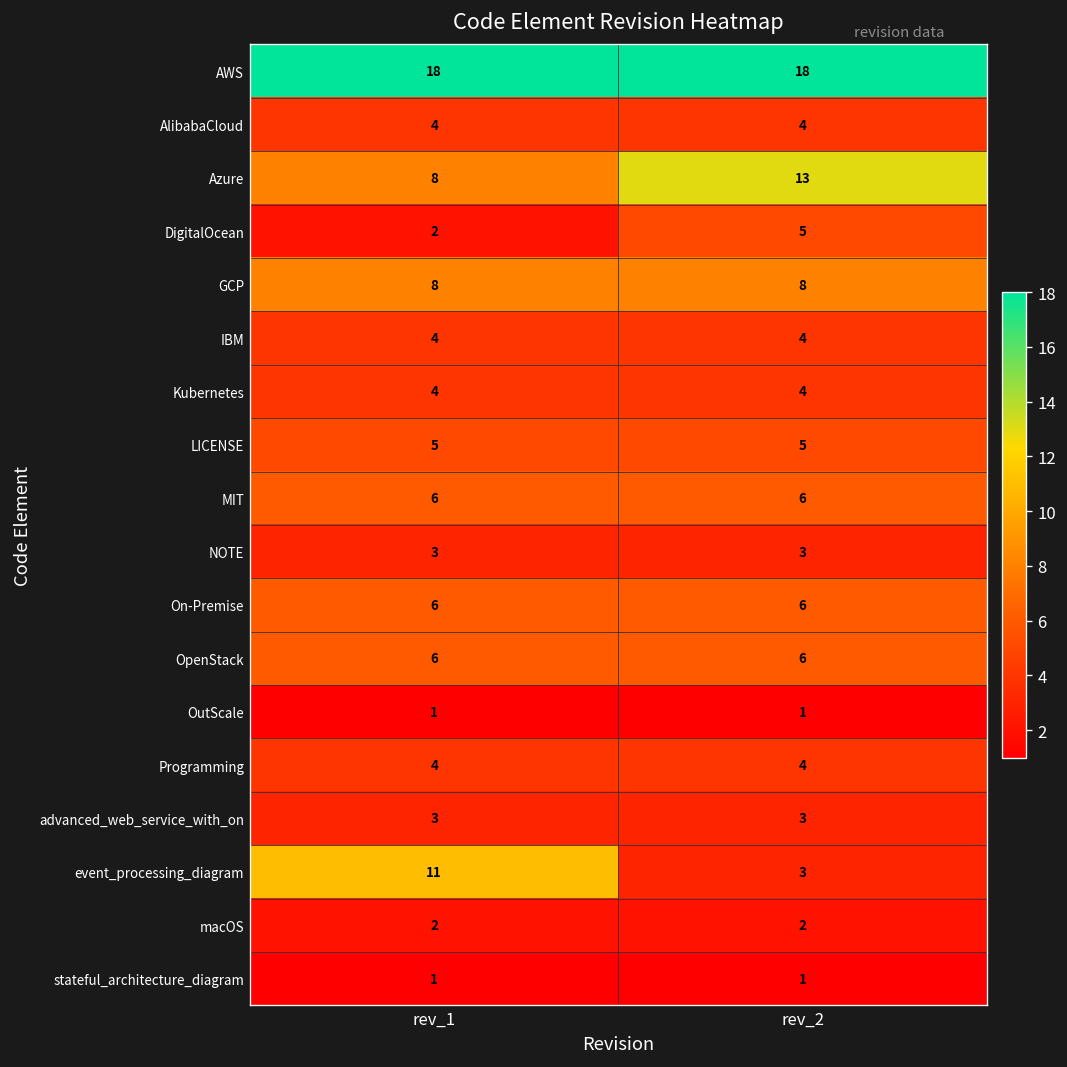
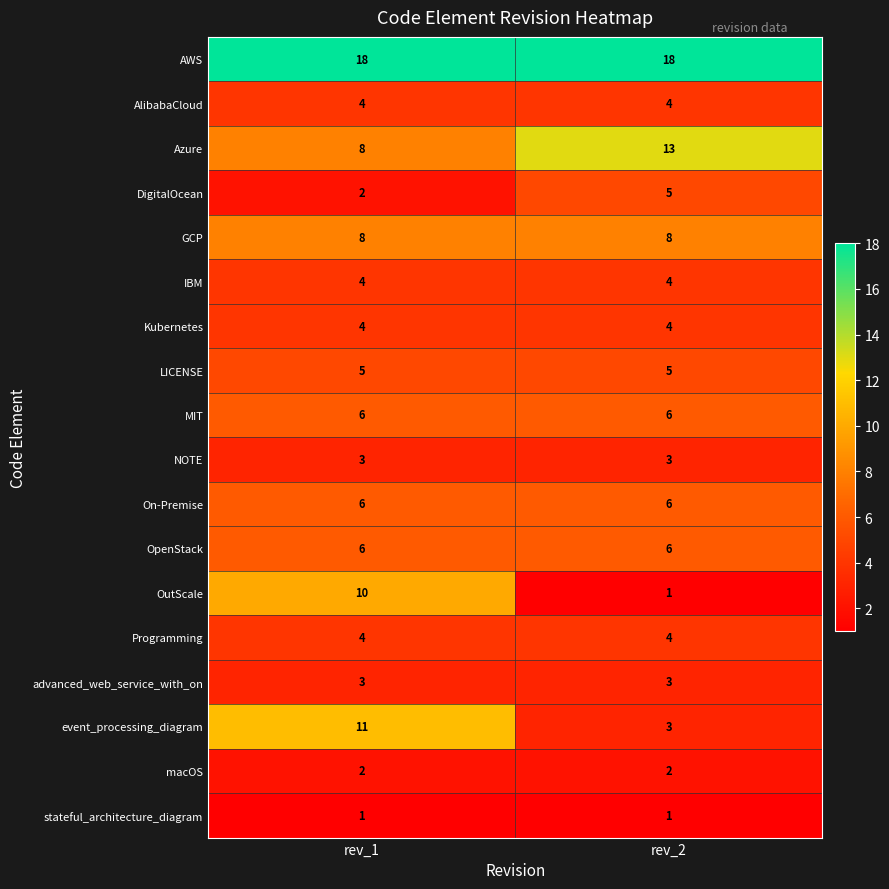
  {
    "AWS": {
      "rev_1": 18,
      "rev_2": 18
    },
    "AlibabaCloud": {
      "rev_1": 4,
      "rev_2": 4
    },
    "Azure": {
      "rev_1": 8,
      "rev_2": 13
    },
    "DigitalOcean": {
      "rev_1": 2,
      "rev_2": 5
    },
    "GCP": {
      "rev_1": 8,
      "rev_2": 8
    },
    "IBM": {
      "rev_1": 4,
      "rev_2": 4
    },
    "Kubernetes": {
      "rev_1": 4,
      "rev_2": 4
    },
    "LICENSE": {
      "rev_1": 5,
      "rev_2": 5
    },
    "MIT": {
      "rev_1": 6,
      "rev_2": 6
    },
    "NOTE": {
      "rev_1": 3,
      "rev_2": 3
    },
    "On-Premise": {
      "rev_1": 6,
      "rev_2": 6
    },
    "OpenStack": {
      "rev_1": 6,
      "rev_2": 6
    },
    "OutScale": {
-     "rev_1": 1,
+     "rev_1": 10,
      "rev_2": 1
    },
    "Programming": {
      "rev_1": 4,
      "rev_2": 4
    },
    "advanced_web_service_with_on": {
      "rev_1": 3,
      "rev_2": 3
    },
    "event_processing_diagram": {
      "rev_1": 11,
      "rev_2": 3
    },
    "macOS": {
      "rev_1": 2,
      "rev_2": 2
    },
    "stateful_architecture_diagram": {
      "rev_1": 1,
      "rev_2": 1
    }
  }
